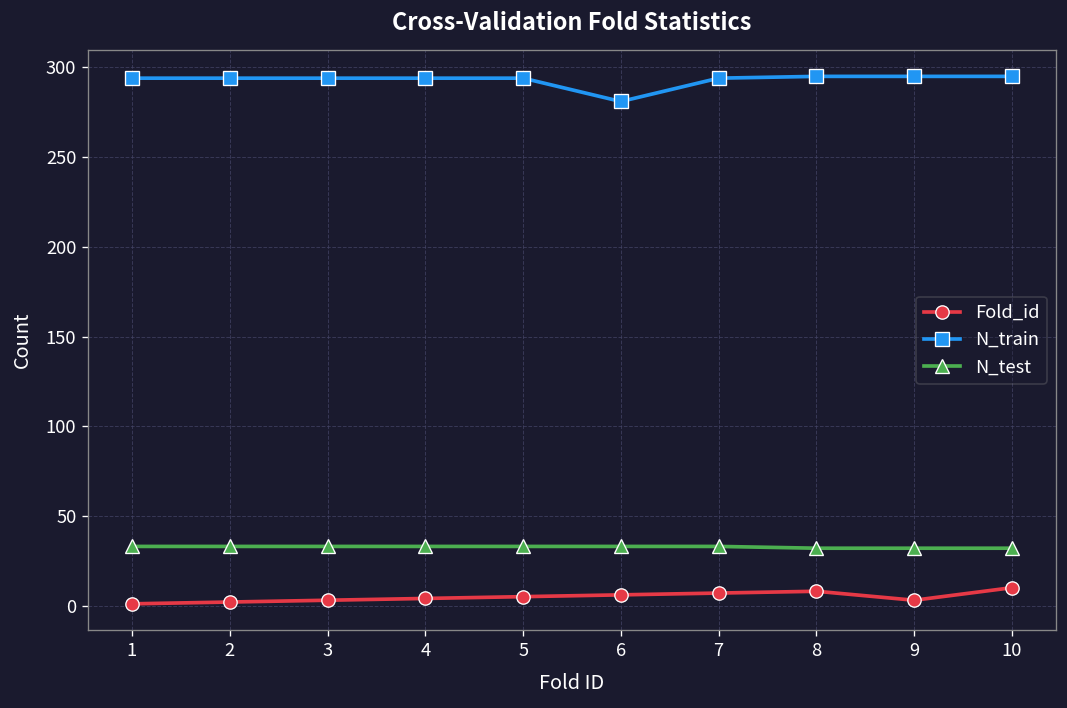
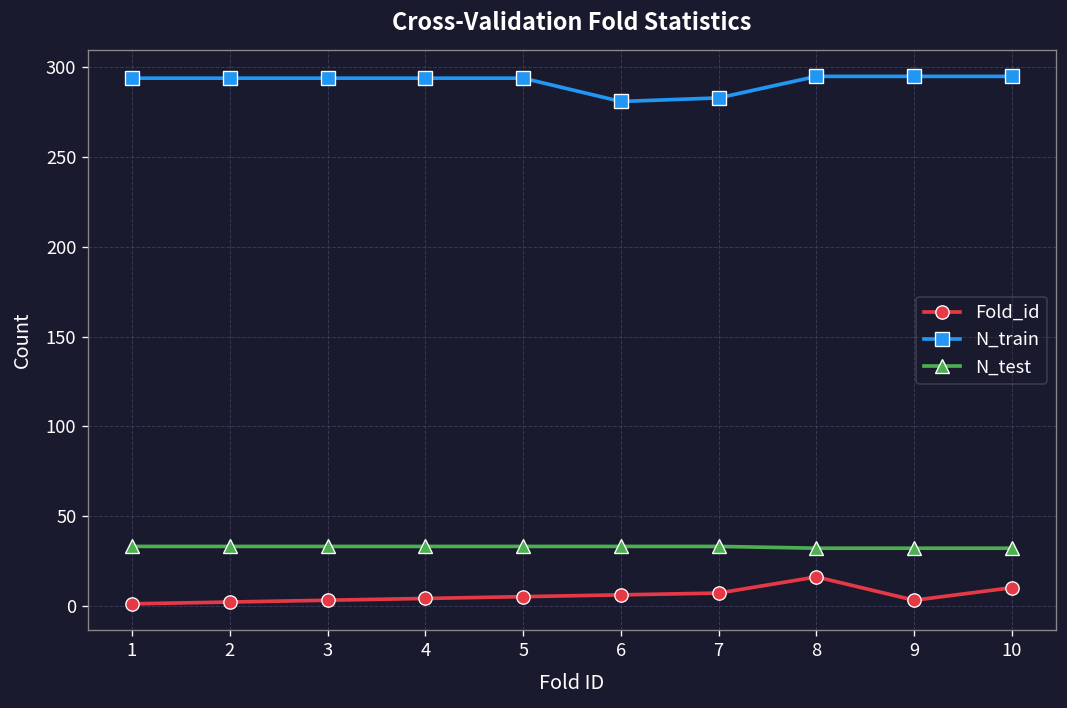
  {
    "Fold_id": {
      "1": 1,
      "2": 2,
      "3": 3,
      "4": 4,
      "5": 5,
      "6": 6,
      "7": 7,
-     "8": 8,
+     "8": 16,
      "9": 3,
      "10": 10
    },
    "N_train": {
      "1": 294,
      "2": 294,
      "3": 294,
      "4": 294,
      "5": 294,
      "6": 281,
-     "7": 294,
+     "7": 283,
      "8": 295,
      "9": 295,
      "10": 295
    },
    "N_test": {
      "1": 33,
      "2": 33,
      "3": 33,
      "4": 33,
      "5": 33,
      "6": 33,
      "7": 33,
      "8": 32,
      "9": 32,
      "10": 32
    }
  }
